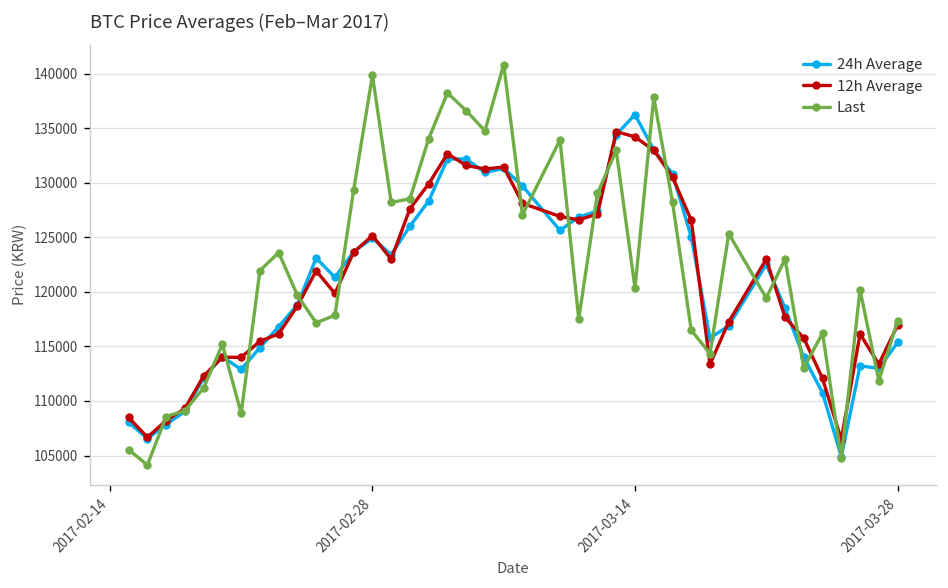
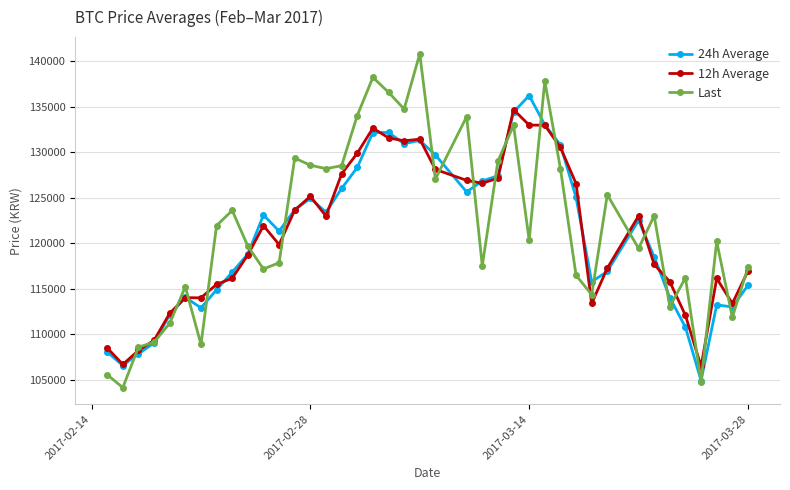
  {
    "24h Average": {
      "2017-03-14": 136000,
      "2017-03-28": 115000
    },
    "12h Average": {
-     "2017-03-14": 134000,
+     "2017-03-14": 133000,
      "2017-03-28": 117000
    },
    "Last": {
-     "2017-02-28": 140000,
+     "2017-02-28": 129000,
      "2017-03-14": 120000,
      "2017-03-28": 117000
    }
  }
